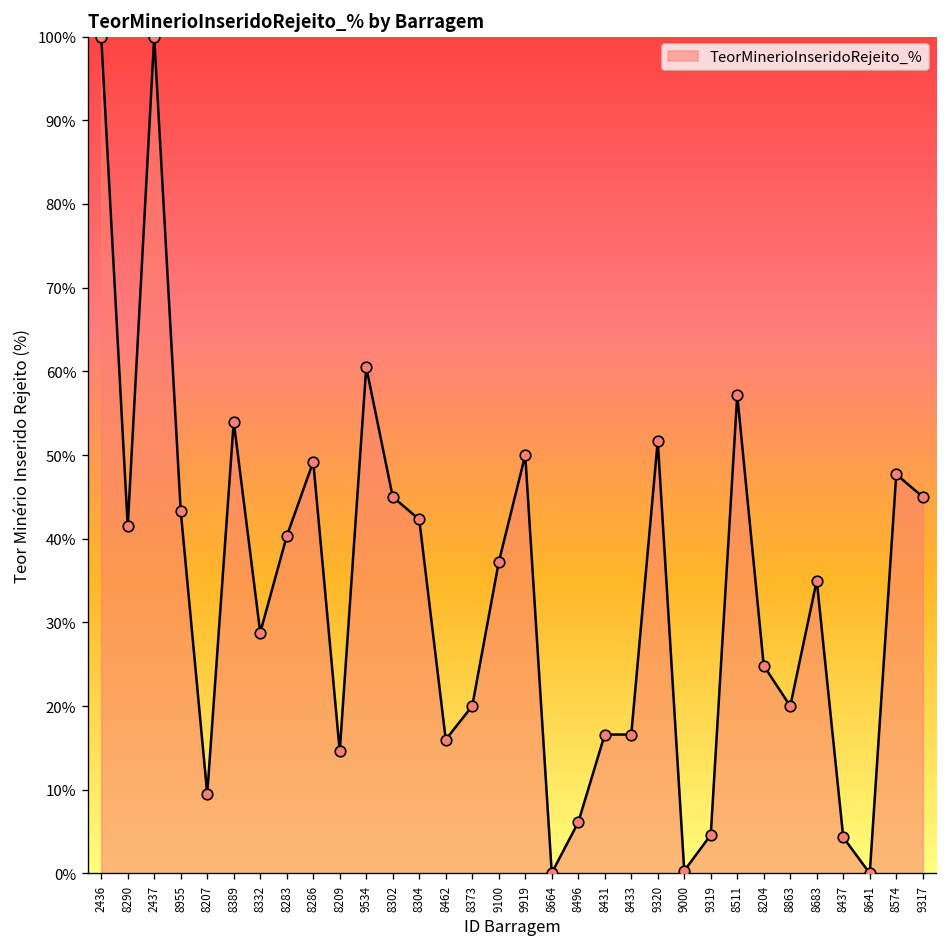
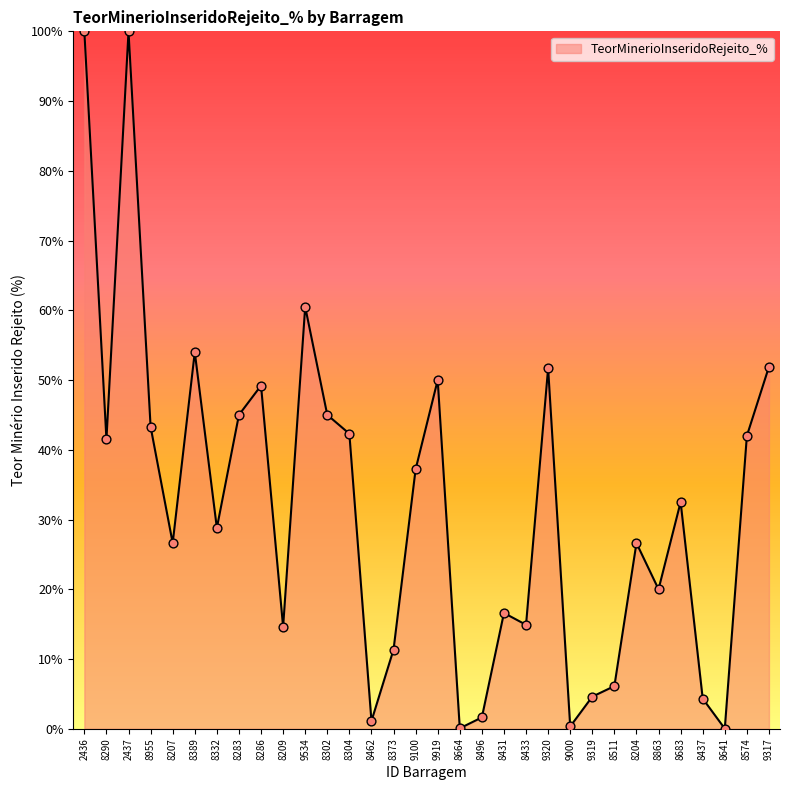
  {
    "2436": "100%",
    "8290": "42%",
    "2437": "100%",
    "8955": "43%",
-   "8207": "10%",
+   "8207": "27%",
    "8389": "54%",
    "8332": "29%",
-   "8283": "40%",
+   "8283": "45%",
    "8286": "49%",
    "8209": "15%",
    "9534": "61%",
    "8302": "45%",
    "8304": "42%",
-   "8462": "16%",
-   "8373": "20%",
+   "8462": "1%",
+   "8373": "11%",
    "9100": "37%",
    "9919": "50%",
    "8664": "0%",
-   "8496": "6%",
+   "8496": "2%",
    "8431": "17%",
-   "8433": "17%",
+   "8433": "15%",
    "9320": "52%",
    "9000": "0%",
    "9319": "5%",
-   "8511": "57%",
-   "8204": "25%",
+   "8511": "6%",
+   "8204": "27%",
    "8863": "20%",
-   "8683": "35%",
+   "8683": "33%",
    "8437": "4%",
    "8641": "0%",
-   "8574": "48%",
-   "9317": "45%"
+   "8574": "42%",
+   "9317": "52%"
  }
